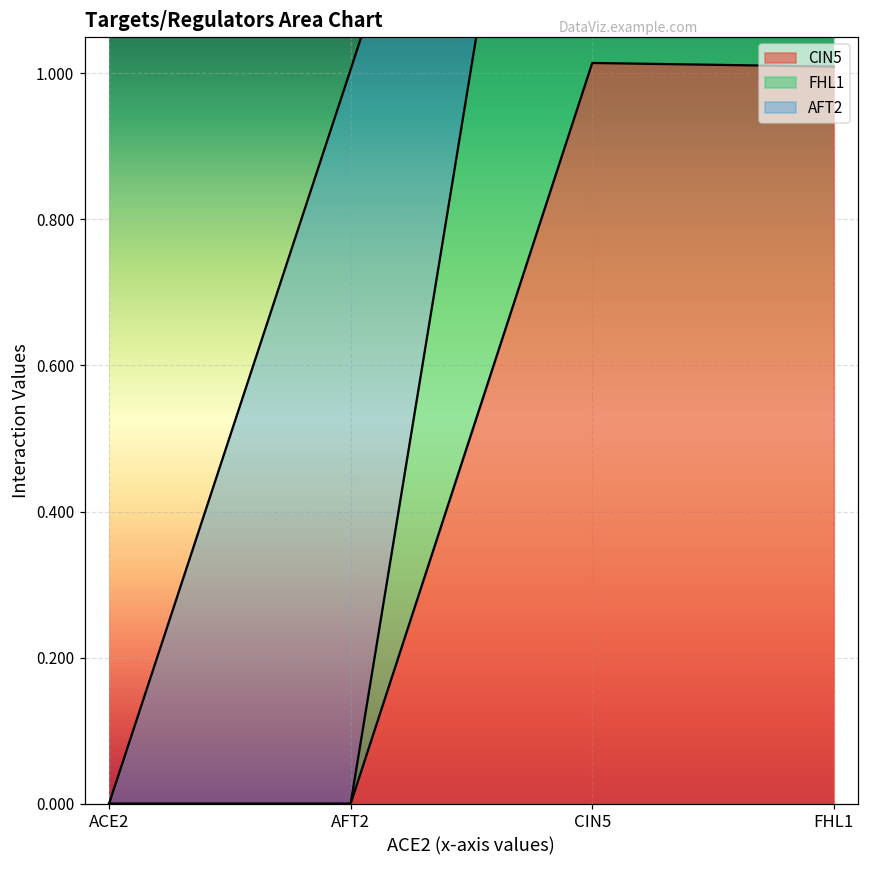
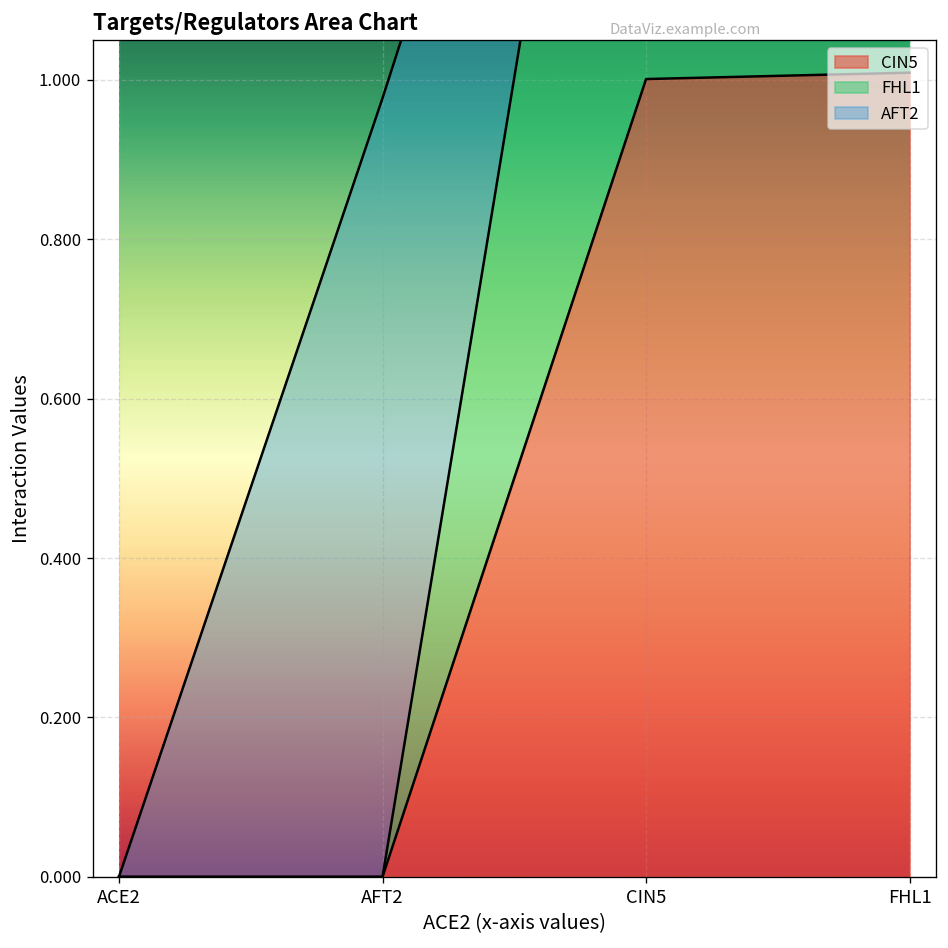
  {
    "CIN5": {
-     "CIN5": 1.01
+     "CIN5": 1.00
    },
    "AFT2": {
-     "AFT2": 1.01
+     "AFT2": 0.98
    }
  }
